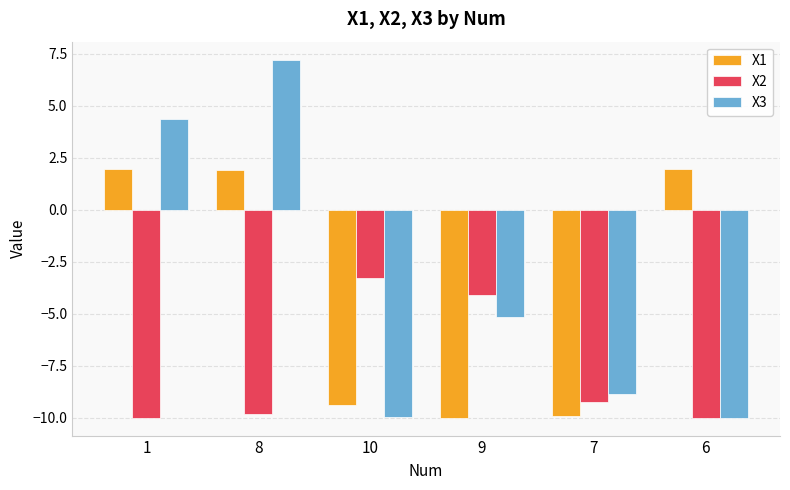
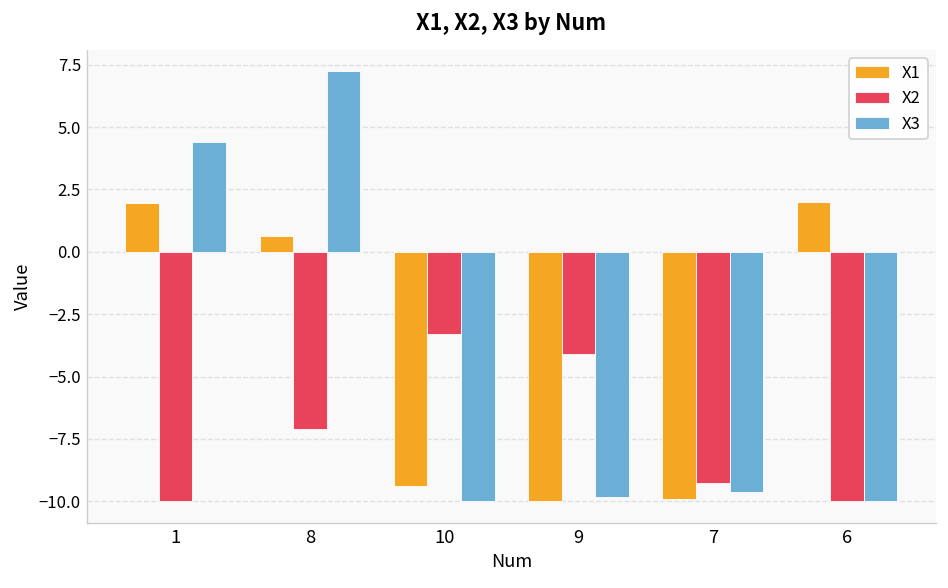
  {
    "X1": {
      "1": 1.9,
-     "8": 1.9,
+     "8": 0.7,
      "10": -9.4,
      "9": -10.0,
      "7": -9.9,
      "6": 2.0
    },
    "X2": {
      "1": -10.0,
-     "8": -9.8,
+     "8": -7.1,
      "10": -3.3,
      "9": -4.1,
      "7": -9.3,
      "6": -10.0
    },
    "X3": {
      "1": 4.4,
      "8": 7.2,
      "10": -10.0,
-     "9": -5.1,
-     "7": -8.9,
+     "9": -9.8,
+     "7": -9.6,
      "6": -10.0
    }
  }
